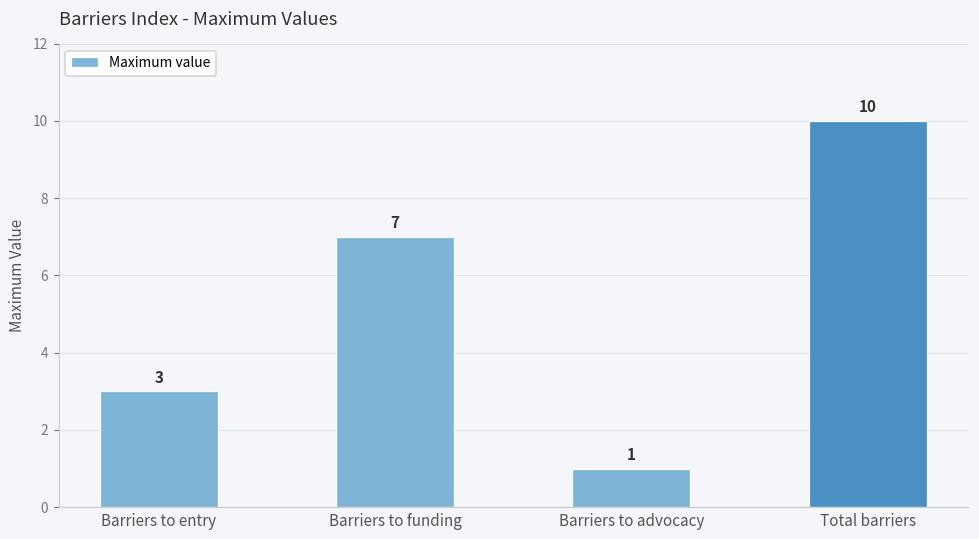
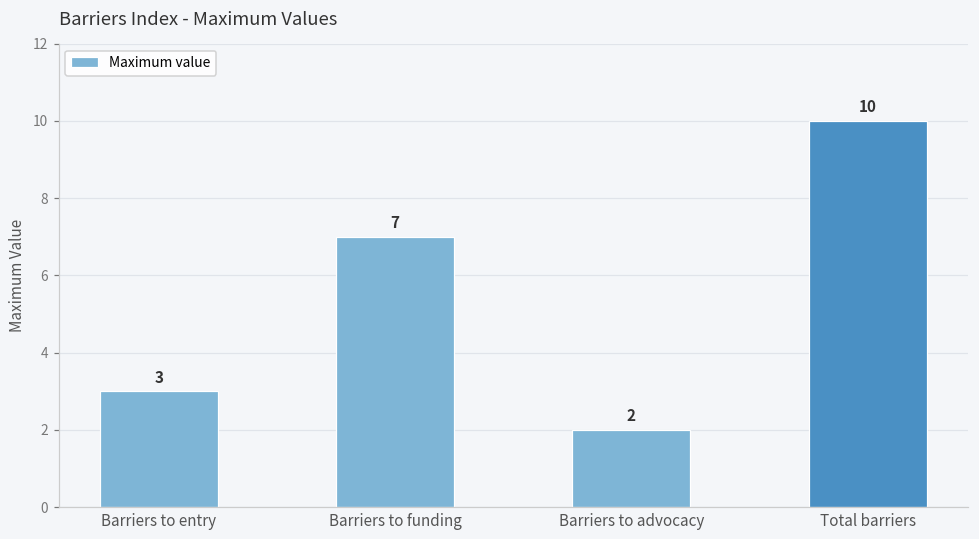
  {
    "Barriers to entry": 3,
    "Barriers to funding": 7,
-   "Barriers to advocacy": 1,
+   "Barriers to advocacy": 2,
    "Total barriers": 10
  }
